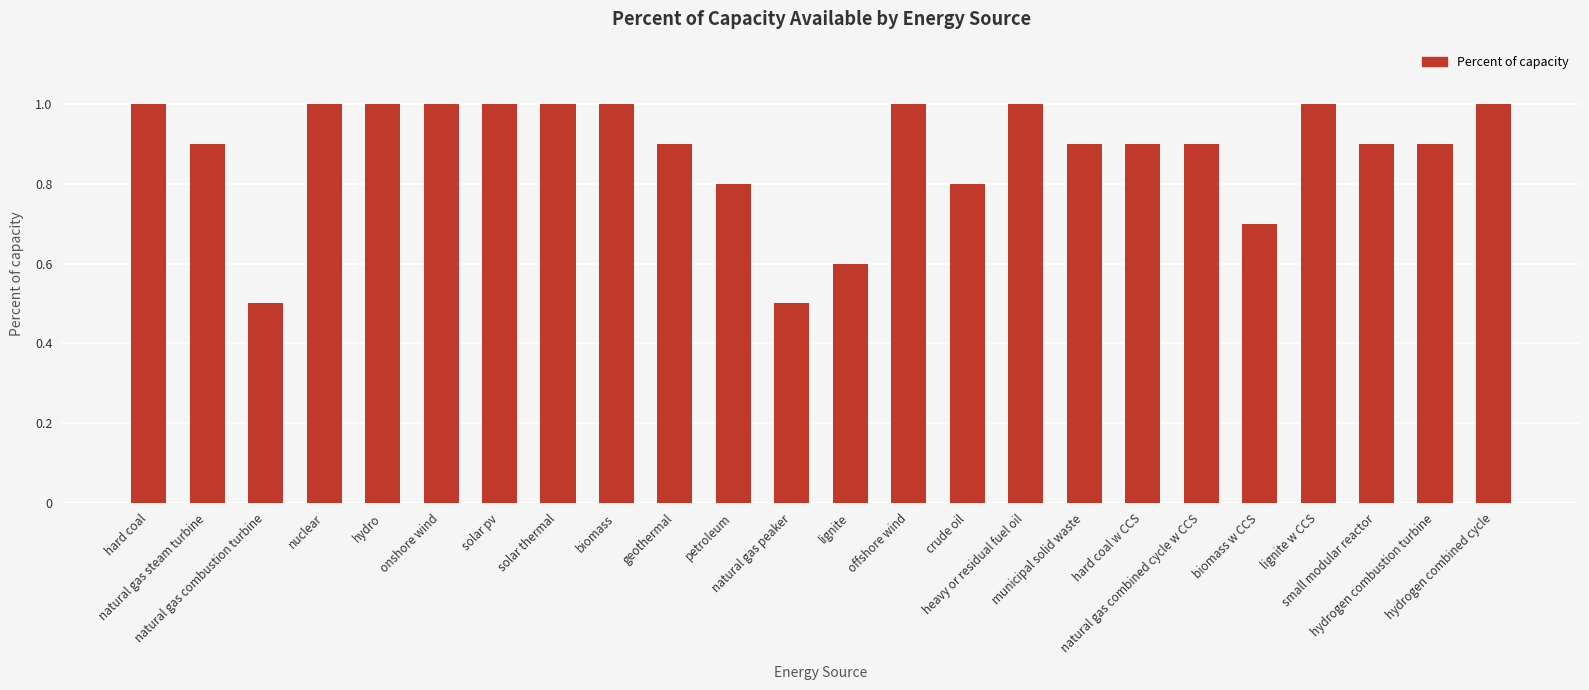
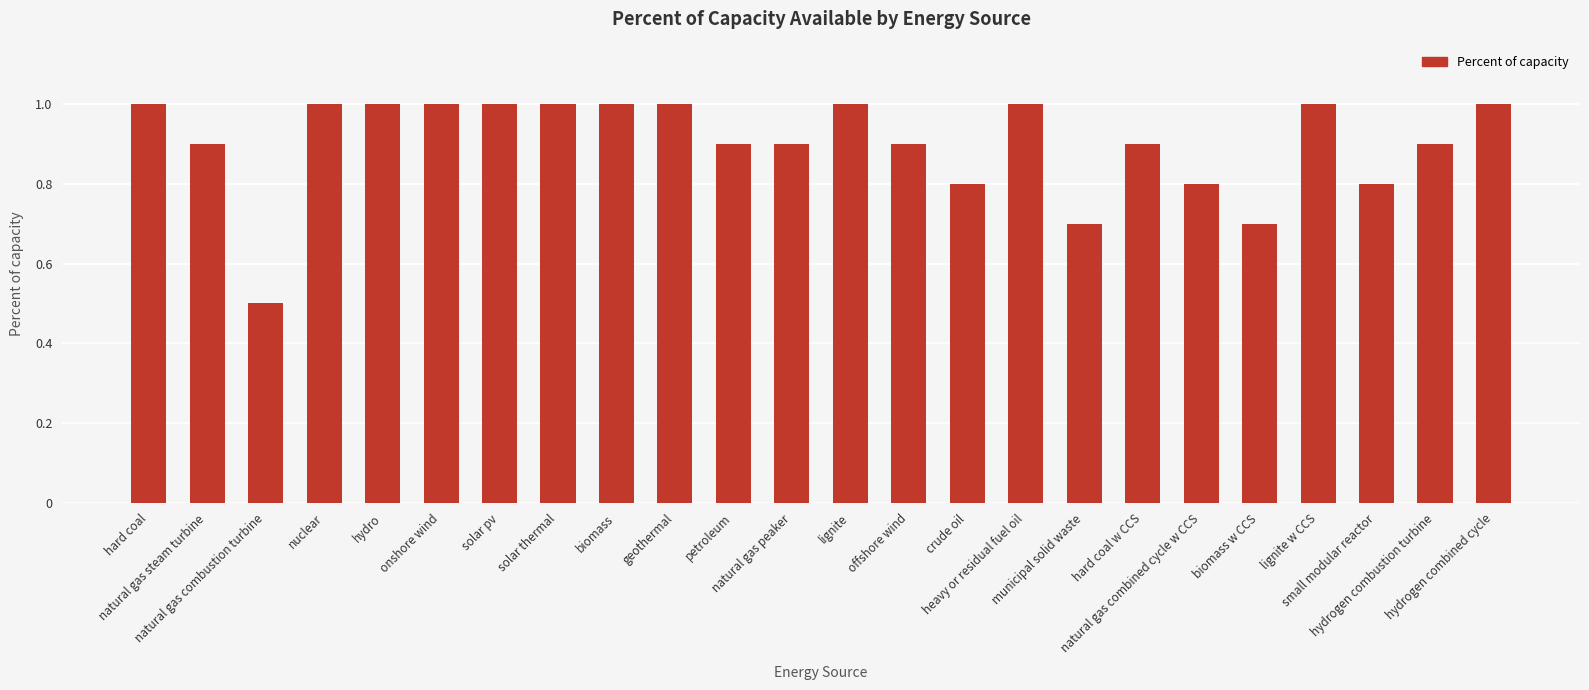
  {
    "hard coal": 1.0,
    "natural gas steam turbine": 0.9,
    "natural gas combustion turbine": 0.5,
    "nuclear": 1.0,
    "hydro": 1.0,
    "onshore wind": 1.0,
    "solar pv": 1.0,
    "solar thermal": 1.0,
    "biomass": 1.0,
-   "geothermal": 0.9,
-   "petroleum": 0.8,
-   "natural gas peaker": 0.5,
-   "lignite": 0.6,
-   "offshore wind": 1.0,
+   "geothermal": 1.0,
+   "petroleum": 0.9,
+   "natural gas peaker": 0.9,
+   "lignite": 1.0,
+   "offshore wind": 0.9,
    "crude oil": 0.8,
    "heavy or residual fuel oil": 1.0,
-   "municipal solid waste": 0.9,
+   "municipal solid waste": 0.7,
    "hard coal w CCS": 0.9,
-   "natural gas combined cycle w CCS": 0.9,
+   "natural gas combined cycle w CCS": 0.8,
    "biomass w CCS": 0.7,
    "lignite w CCS": 1.0,
-   "small modular reactor": 0.9,
+   "small modular reactor": 0.8,
    "hydrogen combustion turbine": 0.9,
    "hydrogen combined cycle": 1.0
  }
